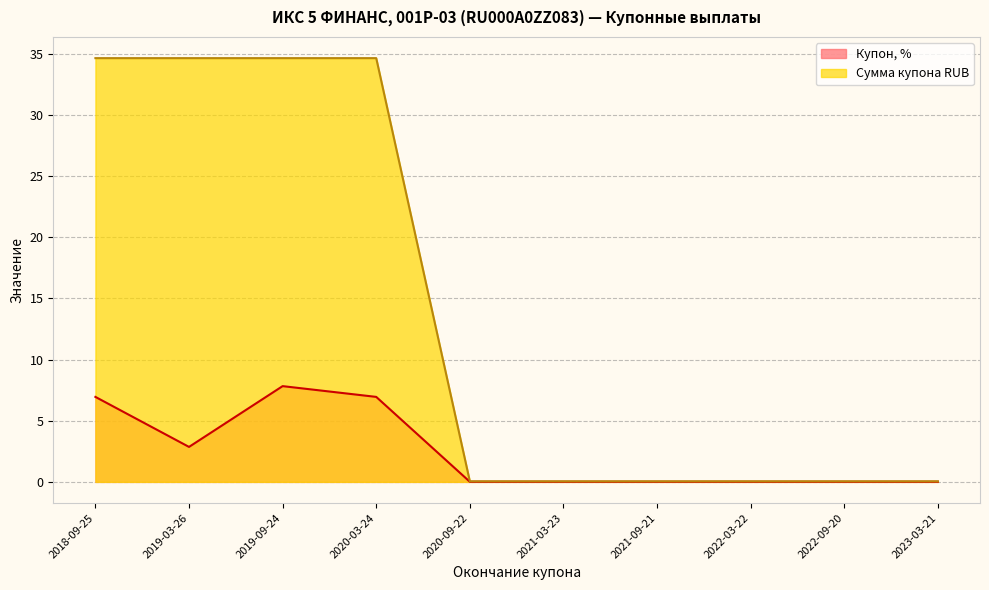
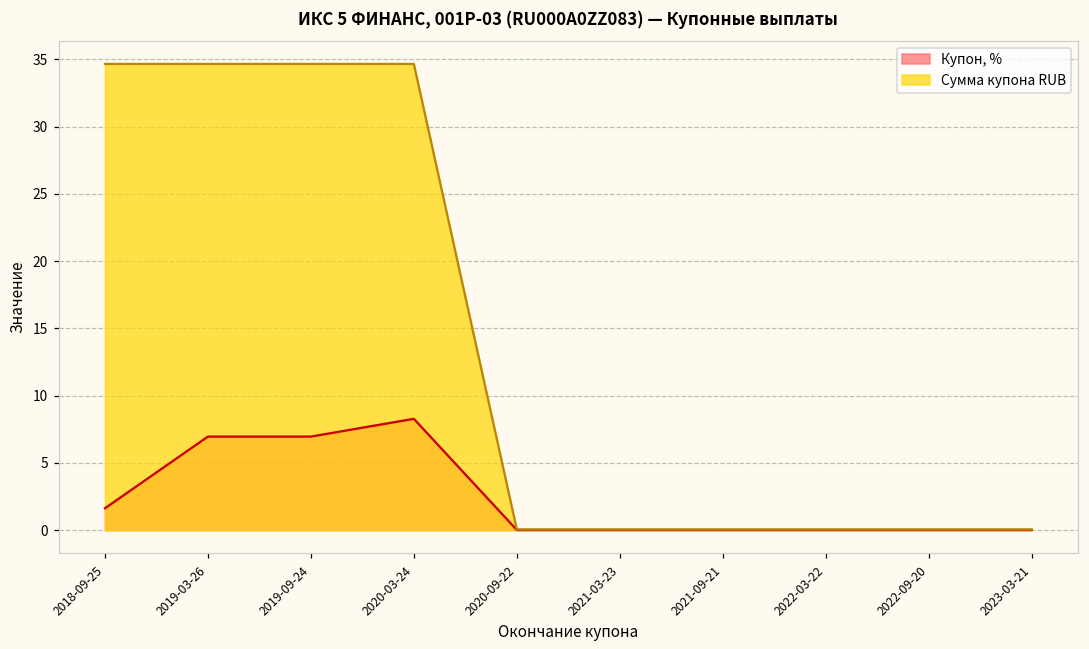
  {
    "Купон, %": {
-     "2018-09-25": 7.0,
-     "2019-03-26": 2.9,
-     "2019-09-24": 7.8,
-     "2020-03-24": 7.0
+     "2018-09-25": 1.6,
+     "2019-03-26": 7.0,
+     "2019-09-24": 7.0,
+     "2020-03-24": 8.3
    },
    "Сумма купона RUB": {
      "2018-09-25": 34.7,
      "2019-03-26": 34.7,
      "2019-09-24": 34.7,
      "2020-03-24": 34.7
    }
  }
